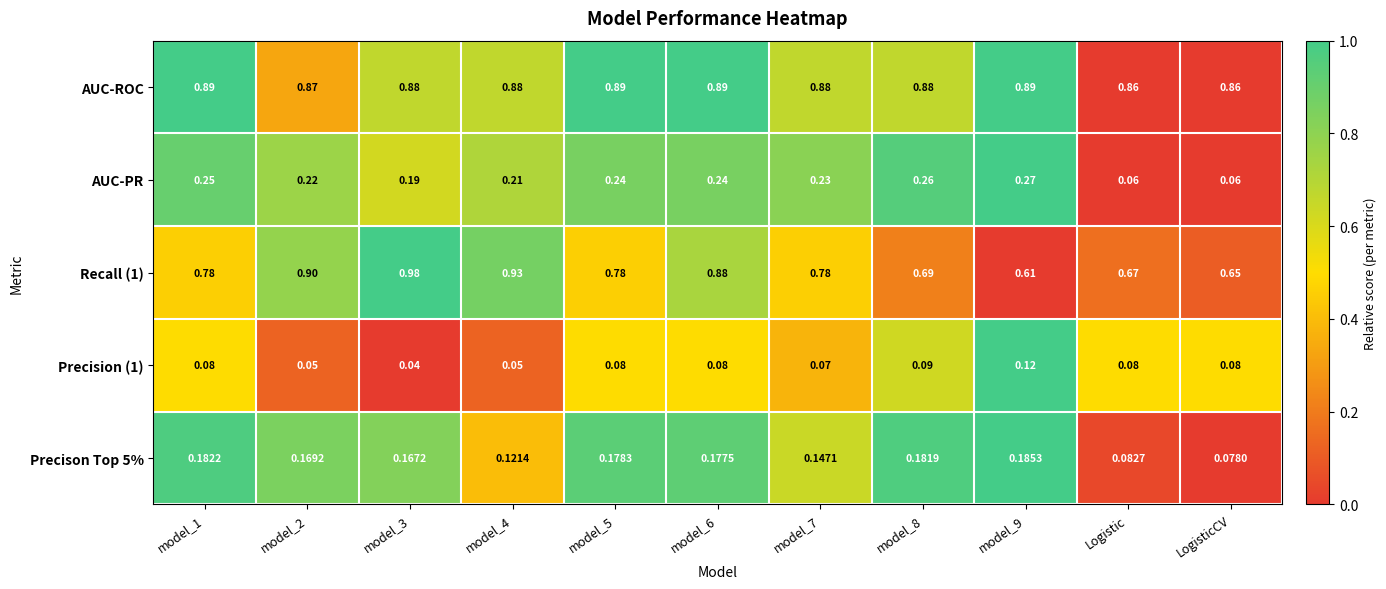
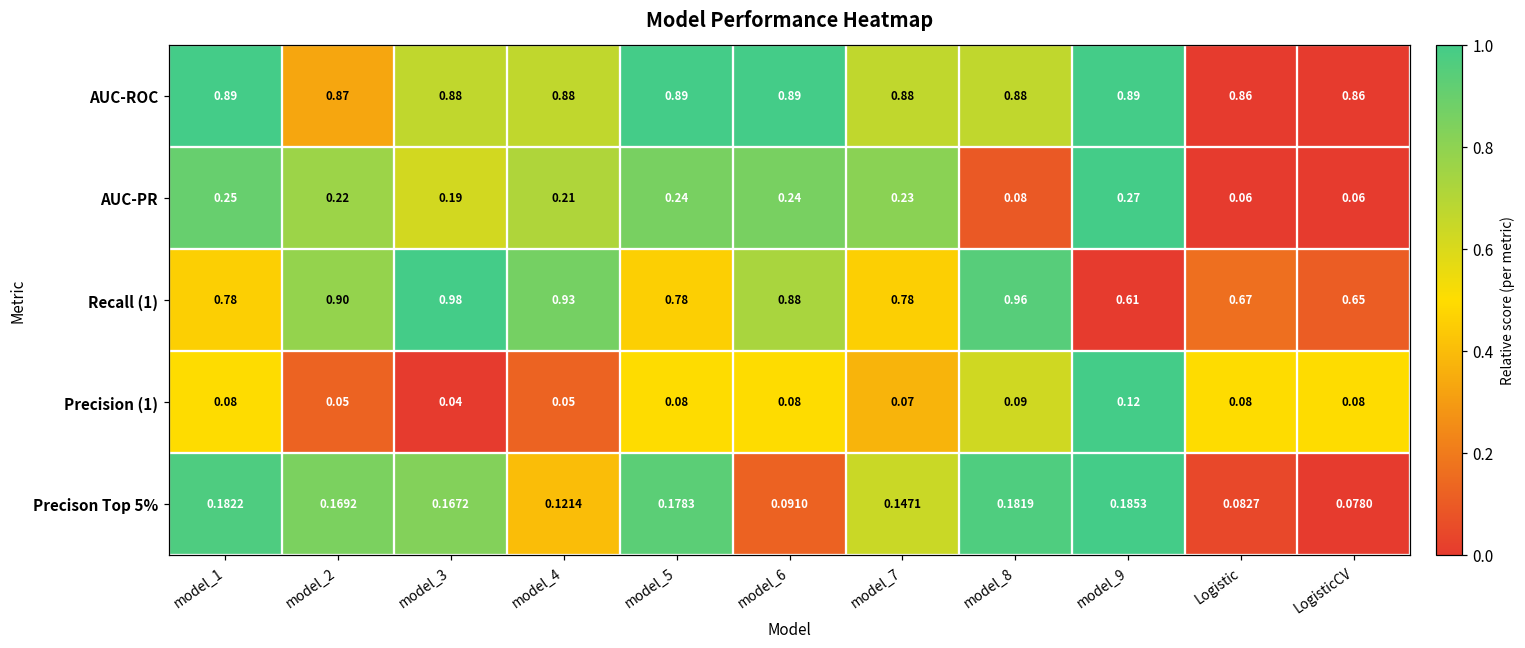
  {
    "AUC-ROC": {
      "model_1": 0.89,
      "model_2": 0.87,
      "model_3": 0.88,
      "model_4": 0.88,
      "model_5": 0.89,
      "model_6": 0.89,
      "model_7": 0.88,
      "model_8": 0.88,
      "model_9": 0.89,
      "Logistic": 0.86,
      "LogisticCV": 0.86
    },
    "AUC-PR": {
      "model_1": 0.25,
      "model_2": 0.22,
      "model_3": 0.19,
      "model_4": 0.21,
      "model_5": 0.24,
      "model_6": 0.24,
      "model_7": 0.23,
-     "model_8": 0.26,
+     "model_8": 0.08,
      "model_9": 0.27,
      "Logistic": 0.06,
      "LogisticCV": 0.06
    },
    "Recall (1)": {
      "model_1": 0.78,
      "model_2": 0.90,
      "model_3": 0.98,
      "model_4": 0.93,
      "model_5": 0.78,
      "model_6": 0.88,
      "model_7": 0.78,
-     "model_8": 0.69,
+     "model_8": 0.96,
      "model_9": 0.61,
      "Logistic": 0.67,
      "LogisticCV": 0.65
    },
    "Precision (1)": {
      "model_1": 0.08,
      "model_2": 0.05,
      "model_3": 0.04,
      "model_4": 0.05,
      "model_5": 0.08,
      "model_6": 0.08,
      "model_7": 0.07,
      "model_8": 0.09,
      "model_9": 0.12,
      "Logistic": 0.08,
      "LogisticCV": 0.08
    },
    "Precison Top 5%": {
      "model_1": 0.1822,
      "model_2": 0.1692,
      "model_3": 0.1672,
      "model_4": 0.1214,
      "model_5": 0.1783,
-     "model_6": 0.1775,
+     "model_6": 0.0910,
      "model_7": 0.1471,
      "model_8": 0.1819,
      "model_9": 0.1853,
      "Logistic": 0.0827,
      "LogisticCV": 0.0780
    }
  }
